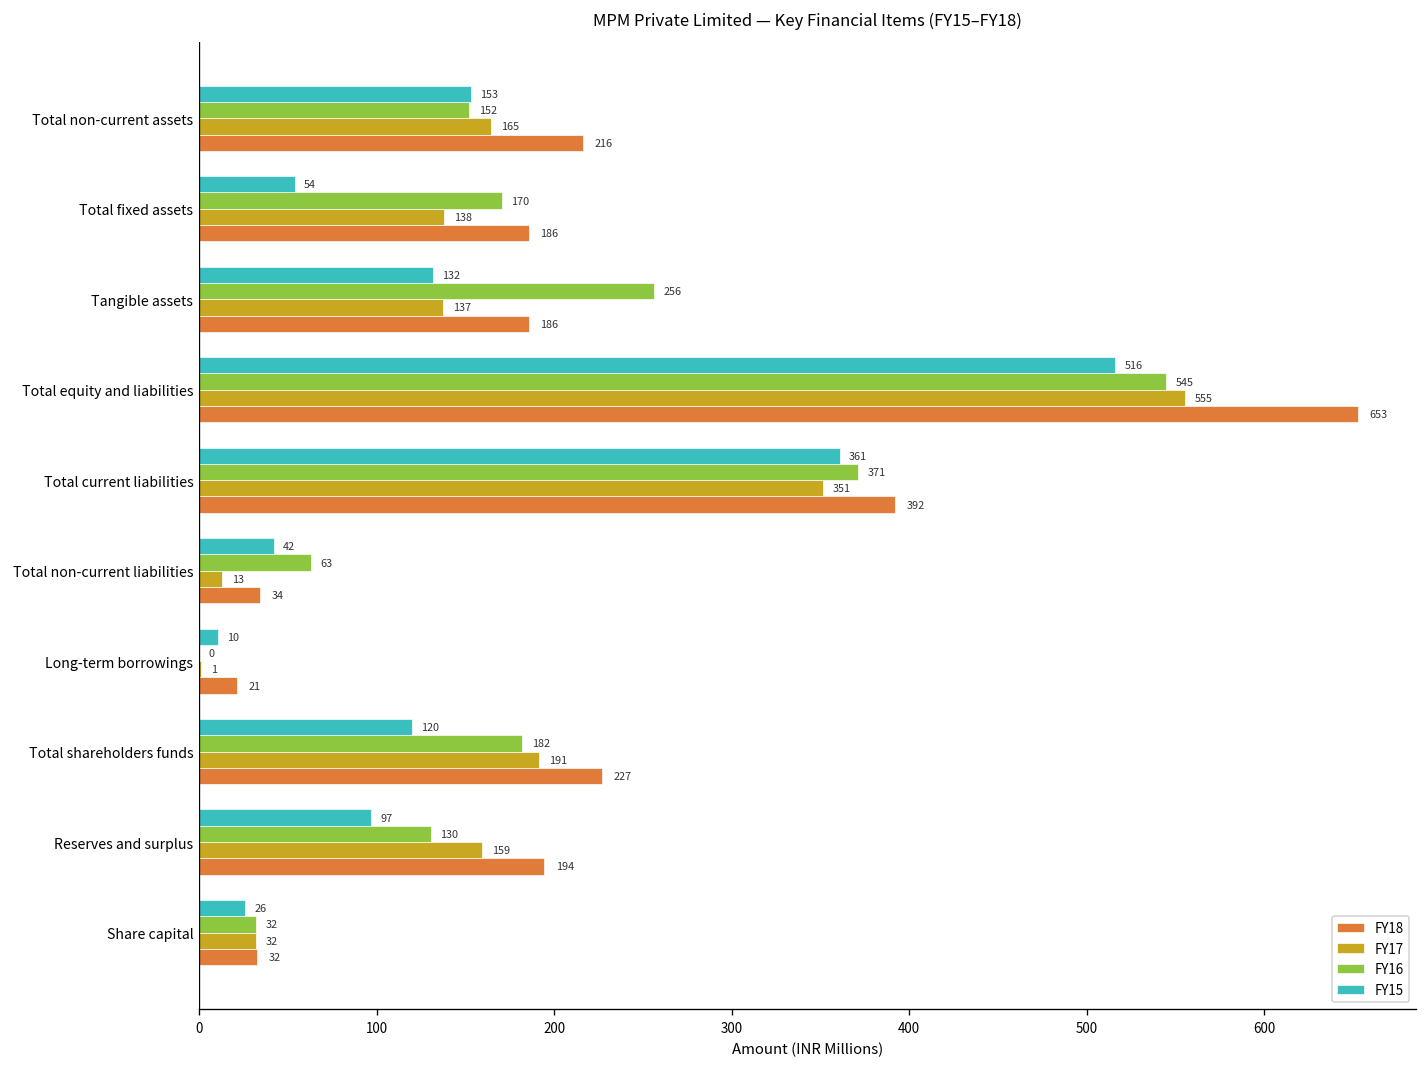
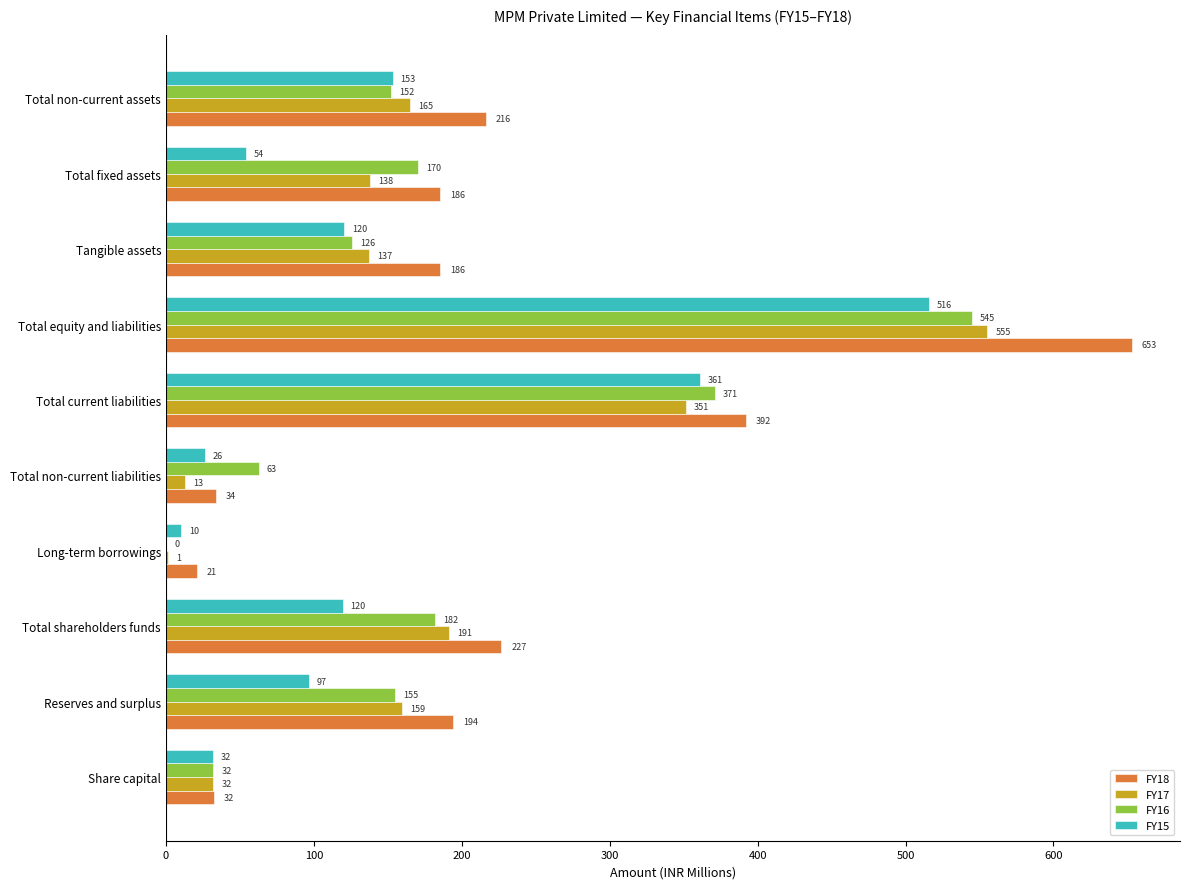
  {
    "FY16": {
      "Total non-current assets": 152,
      "Total fixed assets": 170,
-     "Tangible assets": 256,
+     "Tangible assets": 126,
      "Total equity and liabilities": 545,
      "Total current liabilities": 371,
      "Total non-current liabilities": 63,
      "Long-term borrowings": 0,
      "Total shareholders funds": 182,
-     "Reserves and surplus": 130,
+     "Reserves and surplus": 155,
      "Share capital": 32
    },
    "FY15": {
      "Total non-current assets": 153,
      "Total fixed assets": 54,
-     "Tangible assets": 132,
+     "Tangible assets": 120,
      "Total equity and liabilities": 516,
      "Total current liabilities": 361,
-     "Total non-current liabilities": 42,
+     "Total non-current liabilities": 26,
      "Long-term borrowings": 10,
      "Total shareholders funds": 120,
      "Reserves and surplus": 97,
-     "Share capital": 26
+     "Share capital": 32
    }
  }
